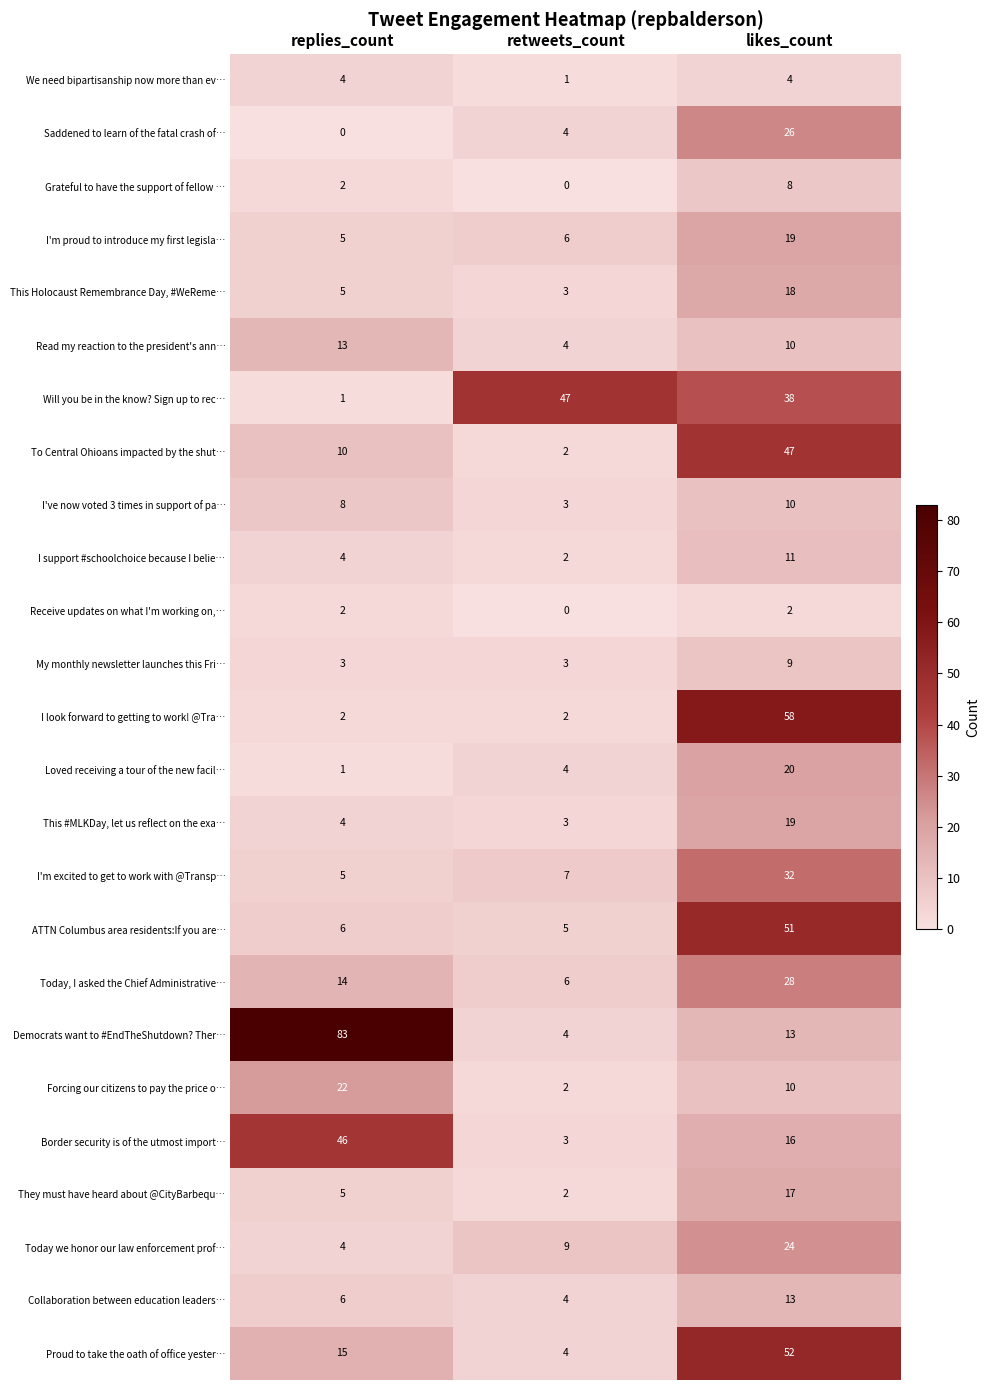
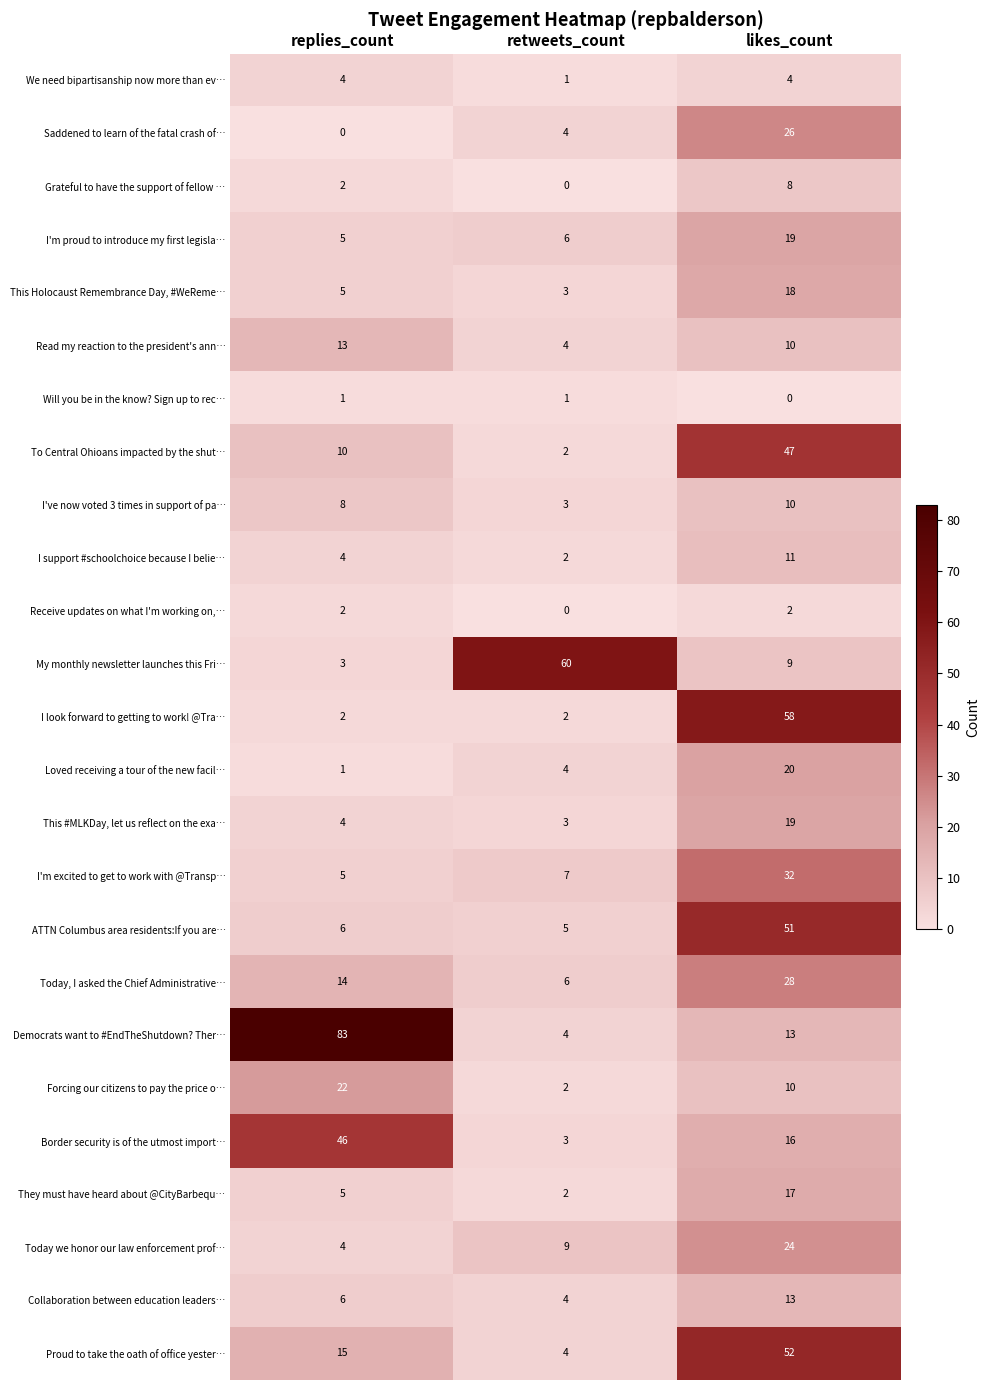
  {
    "We need bipartisanship now more than ev…": {
      "replies_count": 4,
      "retweets_count": 1,
      "likes_count": 4
    },
    "Saddened to learn of the fatal crash of…": {
      "replies_count": 0,
      "retweets_count": 4,
      "likes_count": 26
    },
    "Grateful to have the support of fellow …": {
      "replies_count": 2,
      "retweets_count": 0,
      "likes_count": 8
    },
    "I'm proud to introduce my first legisla…": {
      "replies_count": 5,
      "retweets_count": 6,
      "likes_count": 19
    },
    "This Holocaust Remembrance Day, #WeReme…": {
      "replies_count": 5,
      "retweets_count": 3,
      "likes_count": 18
    },
    "Read my reaction to the president's ann…": {
      "replies_count": 13,
      "retweets_count": 4,
      "likes_count": 10
    },
    "Will you be in the know? Sign up to rec…": {
      "replies_count": 1,
-     "retweets_count": 47,
-     "likes_count": 38
+     "retweets_count": 1,
+     "likes_count": 0
    },
    "To Central Ohioans impacted by the shut…": {
      "replies_count": 10,
      "retweets_count": 2,
      "likes_count": 47
    },
    "I've now voted 3 times in support of pa…": {
      "replies_count": 8,
      "retweets_count": 3,
      "likes_count": 10
    },
    "I support #schoolchoice because I belie…": {
      "replies_count": 4,
      "retweets_count": 2,
      "likes_count": 11
    },
    "Receive updates on what I'm working on,…": {
      "replies_count": 2,
      "retweets_count": 0,
      "likes_count": 2
    },
    "My monthly newsletter launches this Fri…": {
      "replies_count": 3,
-     "retweets_count": 3,
+     "retweets_count": 60,
      "likes_count": 9
    },
    "I look forward to getting to work! @Tra…": {
      "replies_count": 2,
      "retweets_count": 2,
      "likes_count": 58
    },
    "Loved receiving a tour of the new facil…": {
      "replies_count": 1,
      "retweets_count": 4,
      "likes_count": 20
    },
    "This #MLKDay, let us reflect on the exa…": {
      "replies_count": 4,
      "retweets_count": 3,
      "likes_count": 19
    },
    "I'm excited to get to work with @Transp…": {
      "replies_count": 5,
      "retweets_count": 7,
      "likes_count": 32
    },
    "ATTN Columbus area residents:If you are…": {
      "replies_count": 6,
      "retweets_count": 5,
      "likes_count": 51
    },
    "Today, I asked the Chief Administrative…": {
      "replies_count": 14,
      "retweets_count": 6,
      "likes_count": 28
    },
    "Democrats want to #EndTheShutdown? Ther…": {
      "replies_count": 83,
      "retweets_count": 4,
      "likes_count": 13
    },
    "Forcing our citizens to pay the price o…": {
      "replies_count": 22,
      "retweets_count": 2,
      "likes_count": 10
    },
    "Border security is of the utmost import…": {
      "replies_count": 46,
      "retweets_count": 3,
      "likes_count": 16
    },
    "They must have heard about @CityBarbequ…": {
      "replies_count": 5,
      "retweets_count": 2,
      "likes_count": 17
    },
    "Today we honor our law enforcement prof…": {
      "replies_count": 4,
      "retweets_count": 9,
      "likes_count": 24
    },
    "Collaboration between education leaders…": {
      "replies_count": 6,
      "retweets_count": 4,
      "likes_count": 13
    },
    "Proud to take the oath of office yester…": {
      "replies_count": 15,
      "retweets_count": 4,
      "likes_count": 52
    }
  }
